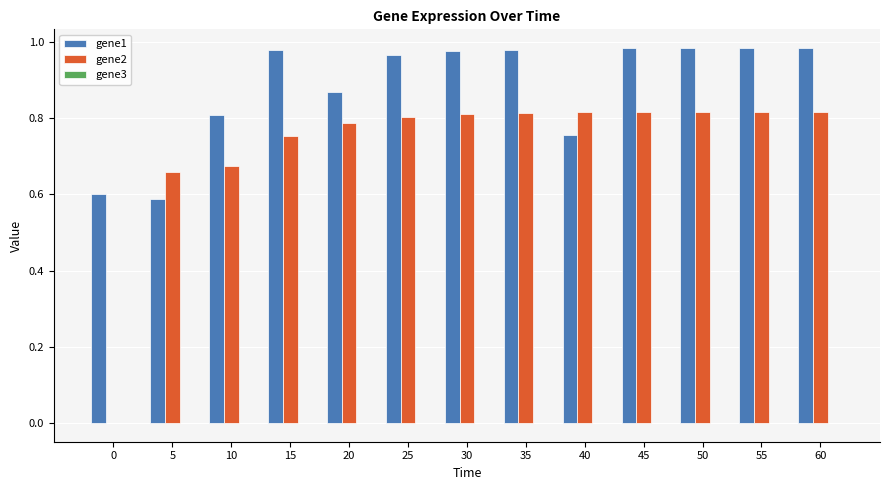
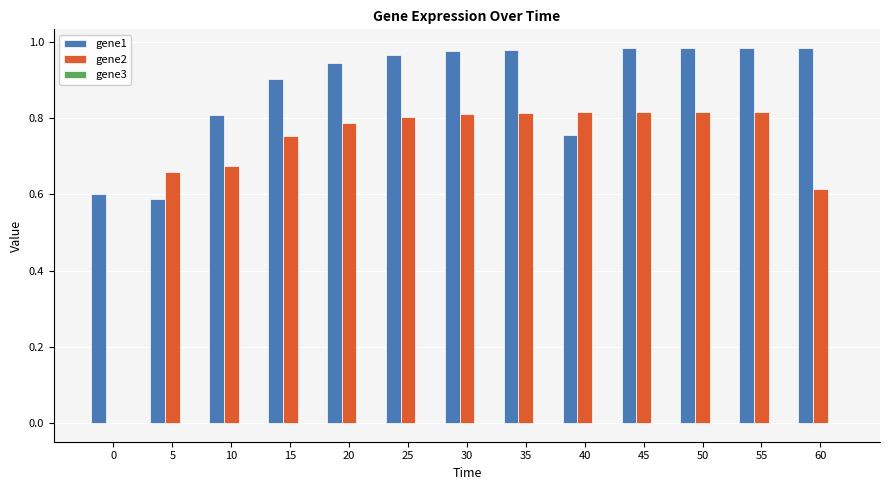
  {
    "gene1": {
      "0": 0.60,
      "5": 0.59,
      "10": 0.81,
-     "15": 0.98,
-     "20": 0.87,
+     "15": 0.90,
+     "20": 0.95,
      "25": 0.97,
      "30": 0.98,
      "35": 0.98,
      "40": 0.76,
      "45": 0.98,
      "50": 0.98,
      "55": 0.98,
      "60": 0.98
    },
    "gene2": {
      "0": 0.00,
      "5": 0.66,
      "10": 0.68,
      "15": 0.75,
      "20": 0.79,
      "25": 0.80,
      "30": 0.81,
      "35": 0.81,
      "40": 0.82,
      "45": 0.82,
      "50": 0.82,
      "55": 0.82,
-     "60": 0.82
+     "60": 0.61
    },
    "gene3": {
      "0": 0.00
    }
  }
